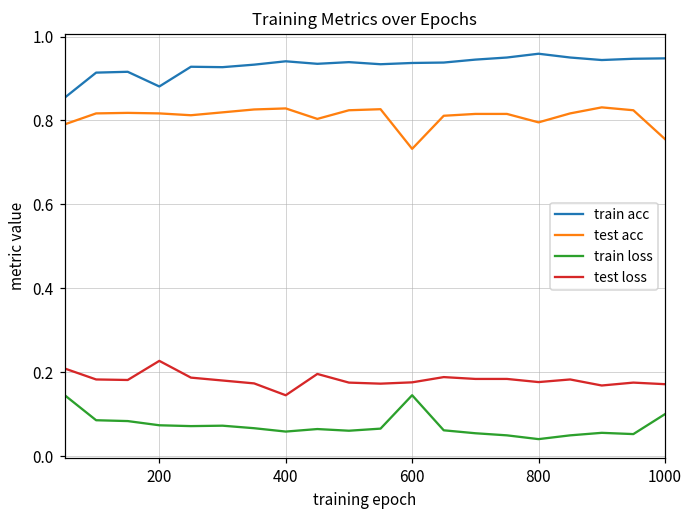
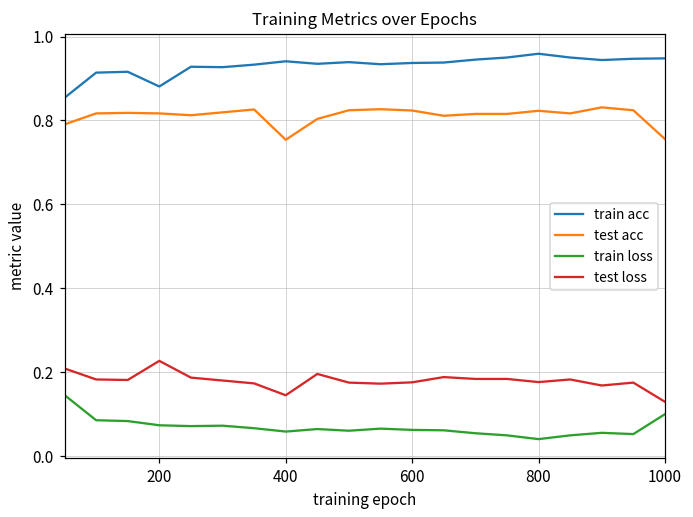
  {
    "train acc": {
      "200": 0.88,
      "400": 0.94,
      "600": 0.94,
      "800": 0.96,
      "1000": 0.95
    },
    "test acc": {
      "200": 0.82,
-     "400": 0.83,
-     "600": 0.73,
-     "800": 0.80,
+     "400": 0.75,
+     "600": 0.82,
+     "800": 0.82,
      "1000": 0.76
    },
    "train loss": {
      "200": 0.07,
      "400": 0.06,
-     "600": 0.15,
+     "600": 0.06,
      "800": 0.04,
      "1000": 0.10
    },
    "test loss": {
      "200": 0.23,
      "400": 0.15,
      "600": 0.18,
      "800": 0.18,
-     "1000": 0.17
+     "1000": 0.13
    }
  }
